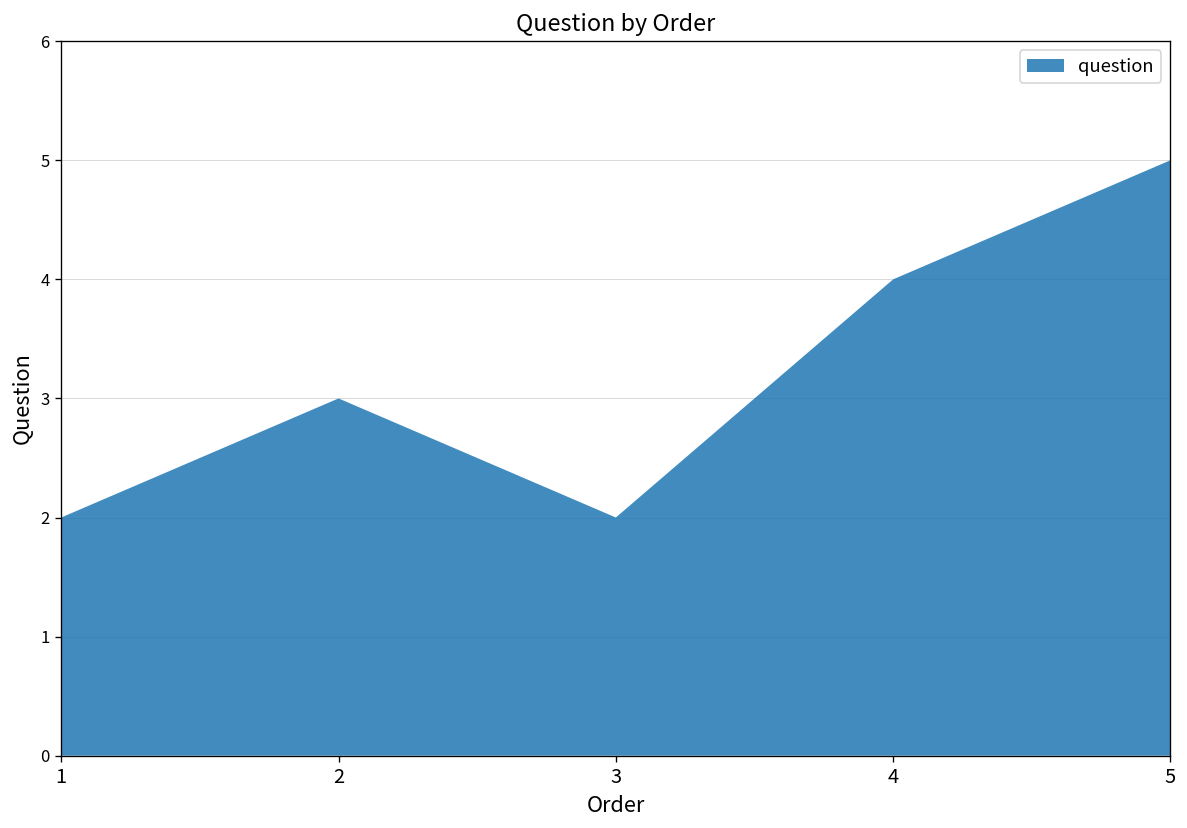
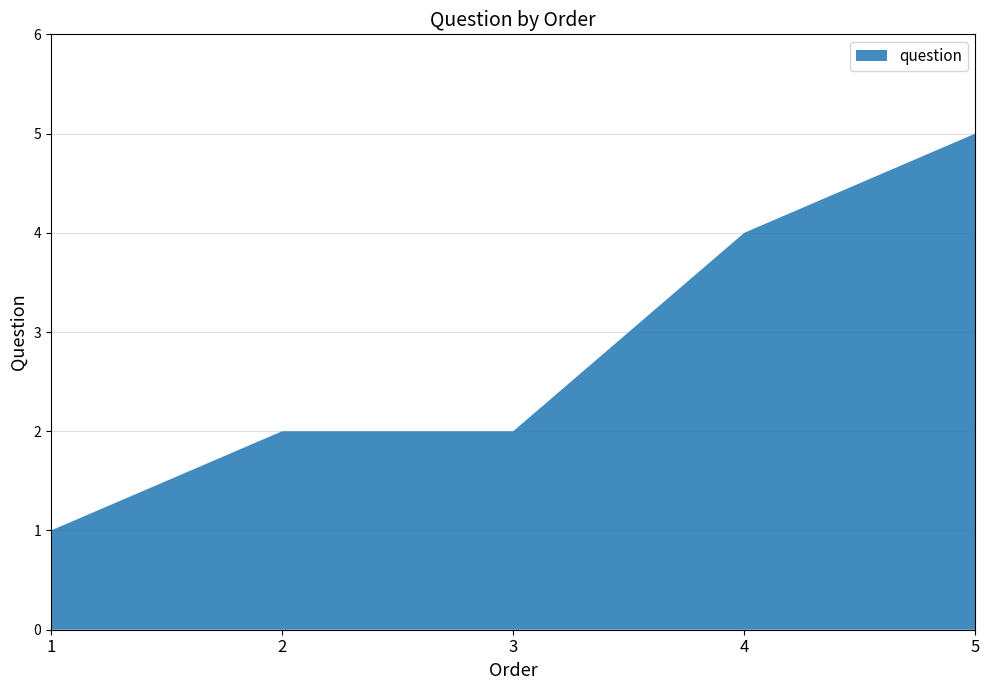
  {
-   "1": 2,
-   "2": 3,
+   "1": 1,
+   "2": 2,
    "3": 2,
    "4": 4,
    "5": 5
  }
